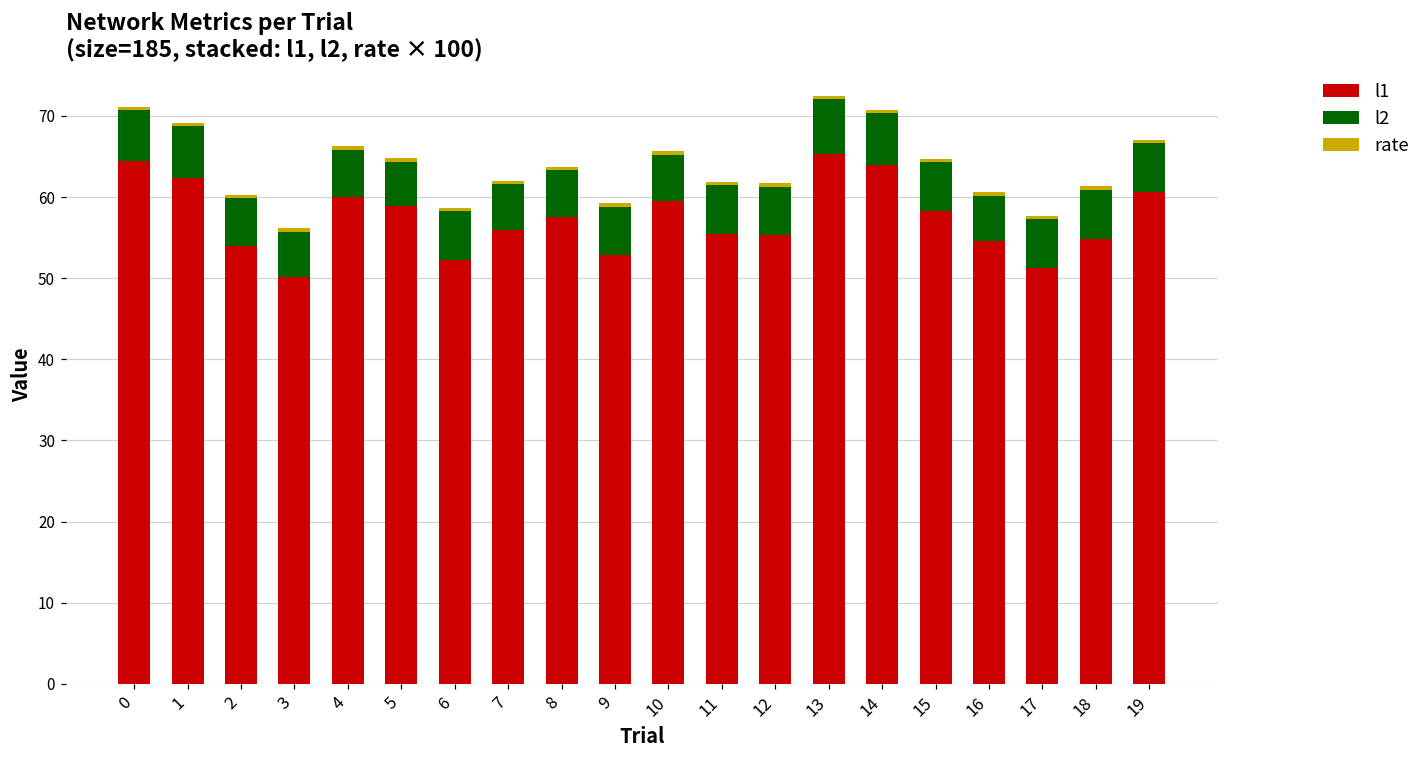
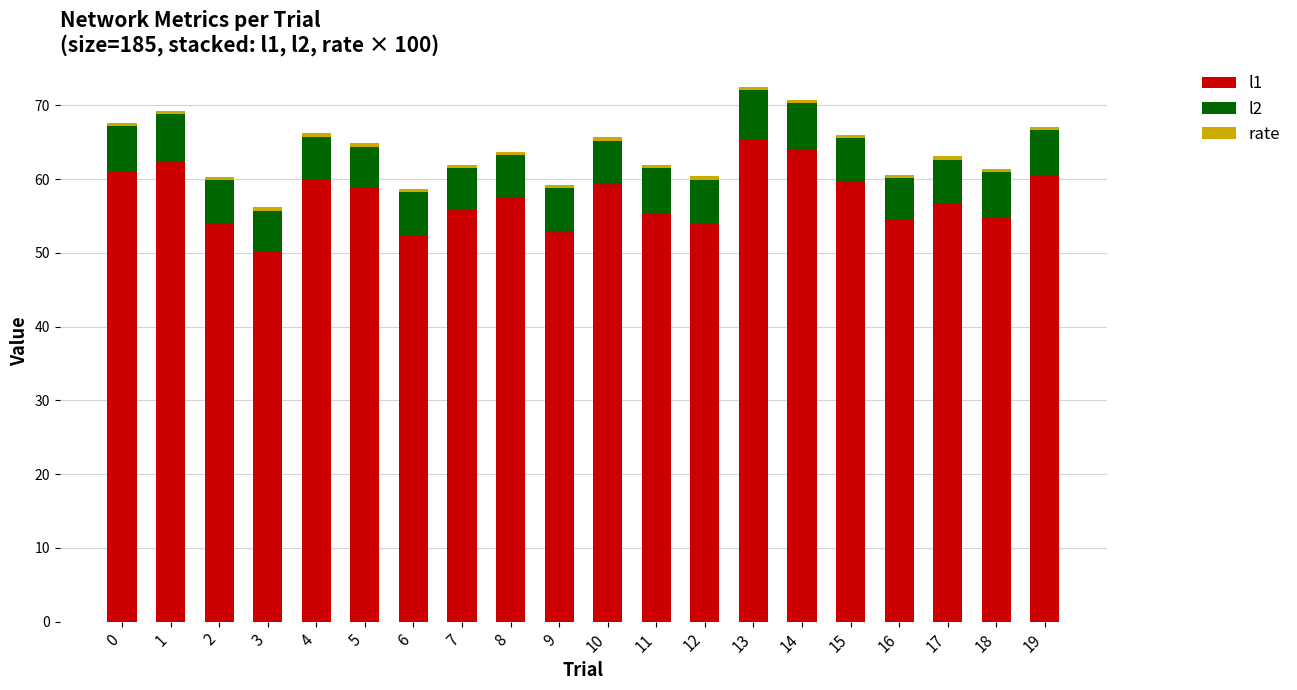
  {
    "l1": {
-     "0": 65,
+     "0": 61,
      "1": 62,
      "2": 54,
      "3": 50,
      "4": 60,
      "5": 59,
      "6": 52,
      "7": 56,
      "8": 58,
      "9": 53,
      "10": 59,
      "11": 55,
-     "12": 55,
+     "12": 54,
      "13": 65,
      "14": 64,
-     "15": 58,
+     "15": 60,
      "16": 55,
-     "17": 51,
+     "17": 57,
      "18": 55,
      "19": 61
    },
    "l2": {
      "0": 6,
      "1": 6,
      "2": 6,
      "3": 6,
      "4": 6,
      "5": 5,
      "6": 6,
      "7": 6,
      "8": 6,
      "9": 6,
      "10": 6,
      "11": 6,
      "12": 6,
      "13": 7,
      "14": 6,
      "15": 6,
      "16": 6,
      "17": 6,
      "18": 6,
      "19": 6
    },
    "rate": {
      "0": 0,
      "1": 0,
      "2": 0,
      "3": 0,
      "4": 0,
      "5": 0,
      "6": 0,
      "7": 0,
      "8": 0,
      "9": 0,
      "10": 0,
      "11": 0,
      "12": 0,
      "13": 0,
      "14": 0,
      "15": 0,
      "16": 0,
      "17": 0,
      "18": 0,
      "19": 0
    }
  }
